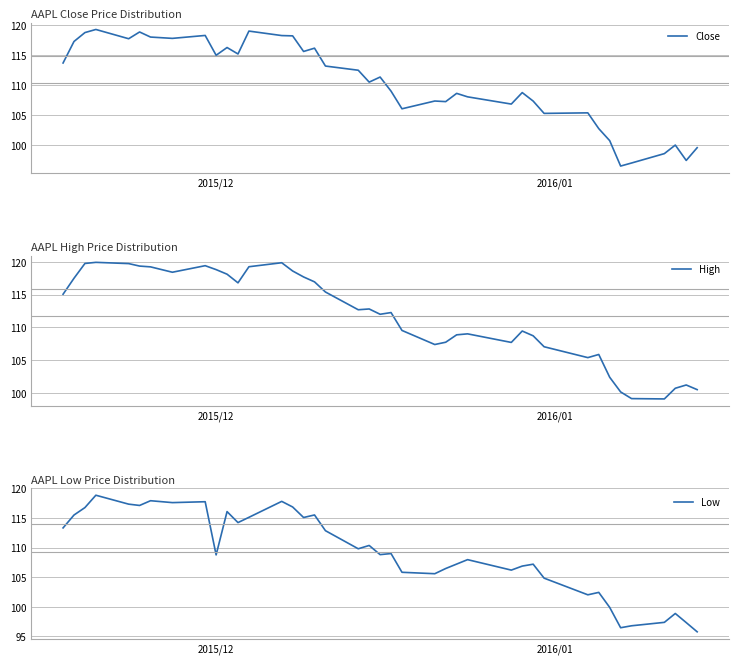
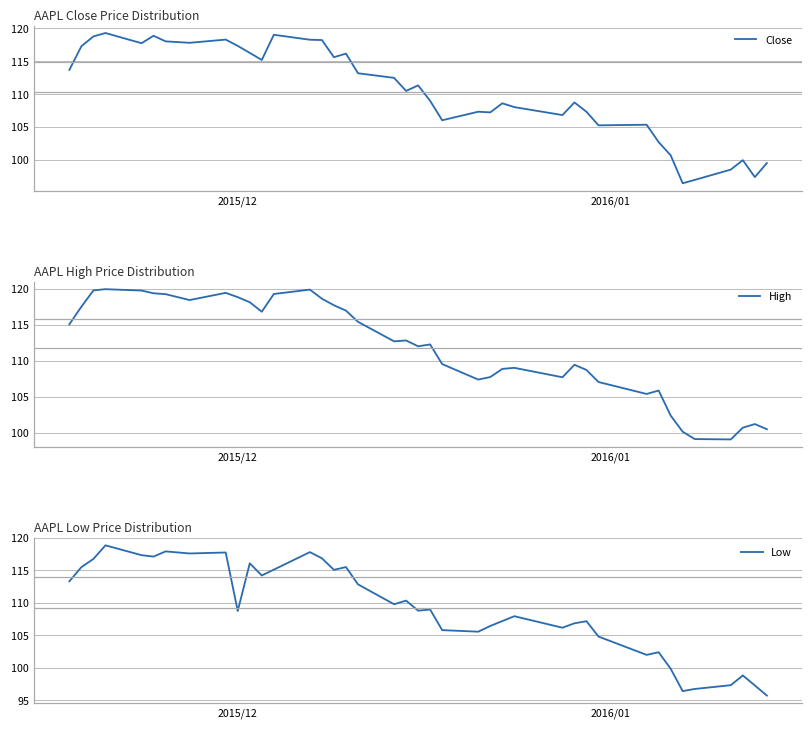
  {
    "AAPL Close Price Distribution": {
-     "2015/12": 115
+     "2015/12": 117
    },
    "AAPL High Price Distribution": {
      "2015/12": 119
    },
    "AAPL Low Price Distribution": {
      "2015/12": 109
    }
  }
